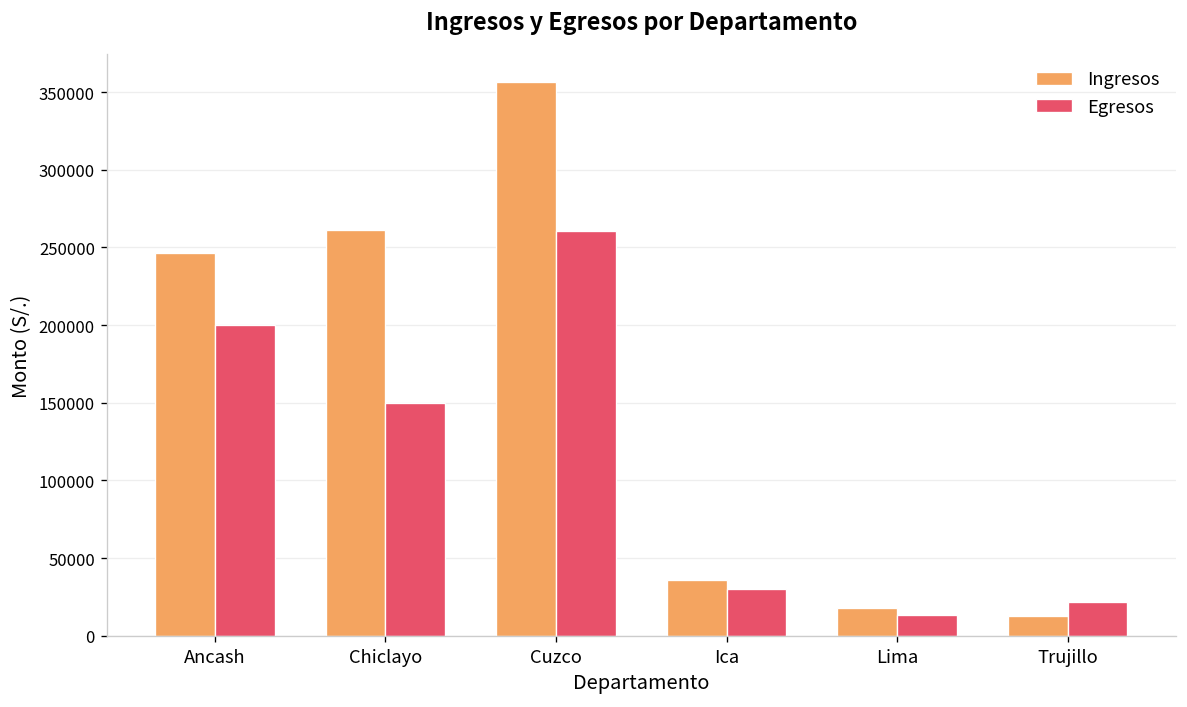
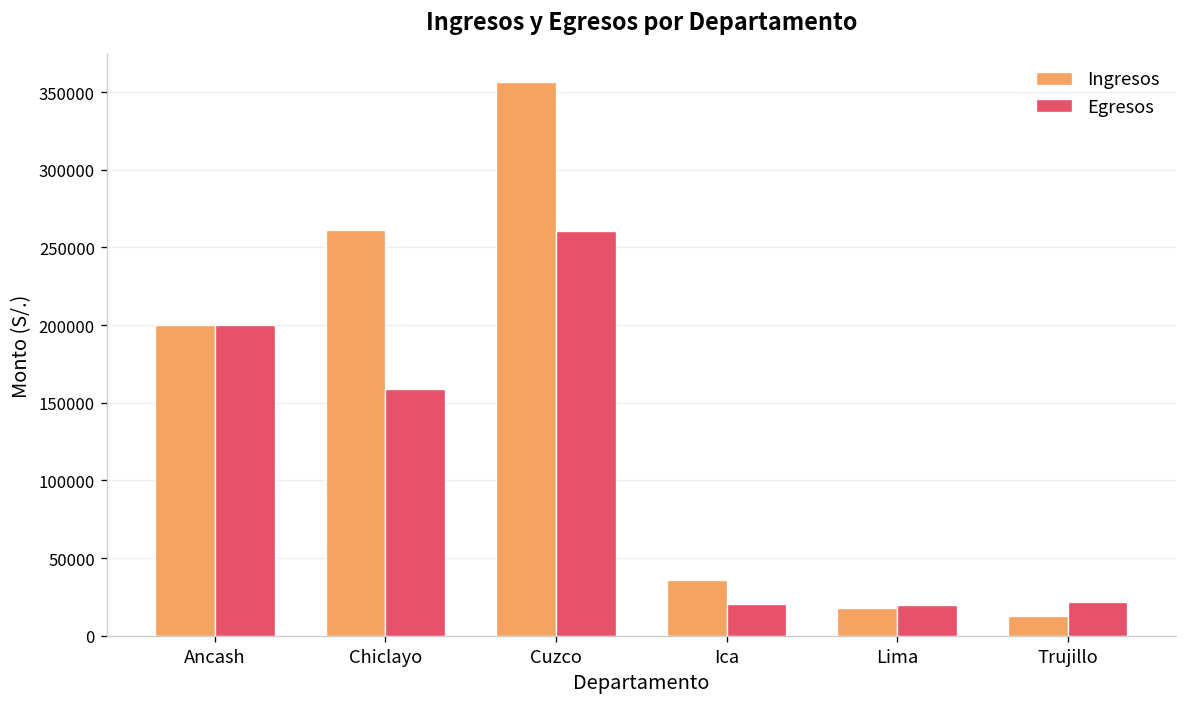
  {
    "Ingresos": {
-     "Ancash": 247000,
+     "Ancash": 200000,
      "Chiclayo": 261000,
      "Cuzco": 357000,
      "Ica": 36000,
      "Lima": 18000,
      "Trujillo": 13000
    },
    "Egresos": {
      "Ancash": 200000,
-     "Chiclayo": 150000,
+     "Chiclayo": 159000,
      "Cuzco": 260000,
-     "Ica": 30000,
-     "Lima": 14000,
+     "Ica": 21000,
+     "Lima": 20000,
      "Trujillo": 22000
    }
  }
